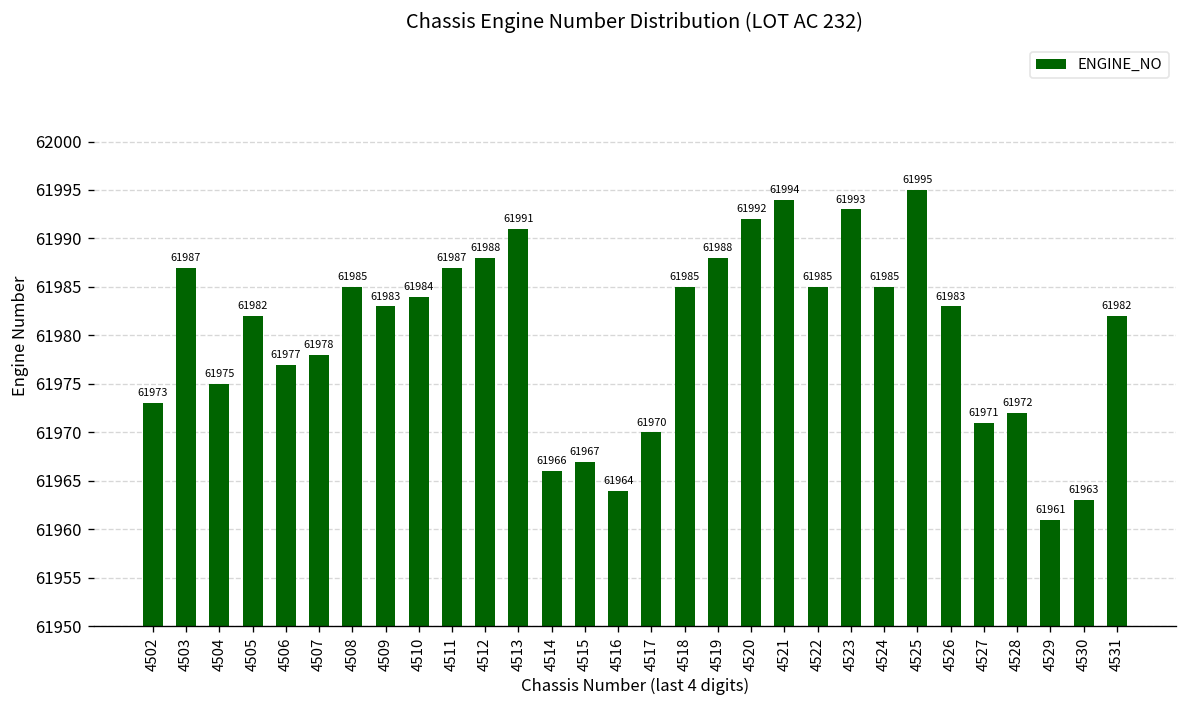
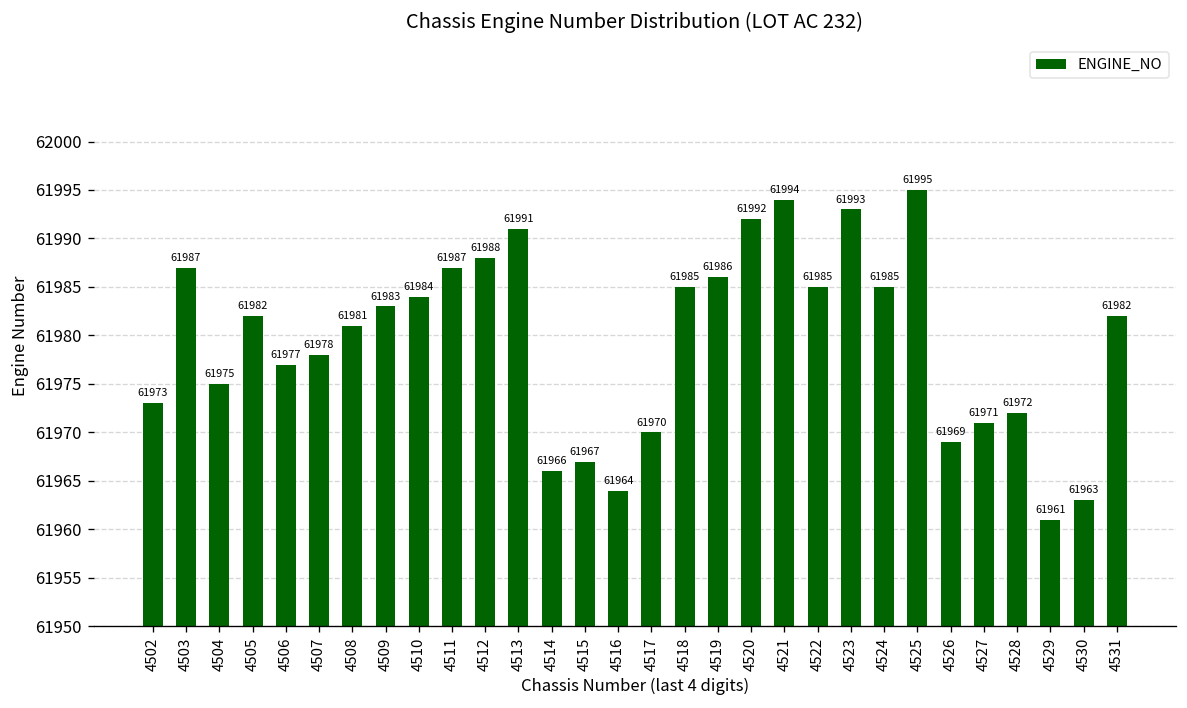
  {
    "4502": 61973,
    "4503": 61987,
    "4504": 61975,
    "4505": 61982,
    "4506": 61977,
    "4507": 61978,
-   "4508": 61985,
+   "4508": 61981,
    "4509": 61983,
    "4510": 61984,
    "4511": 61987,
    "4512": 61988,
    "4513": 61991,
    "4514": 61966,
    "4515": 61967,
    "4516": 61964,
    "4517": 61970,
    "4518": 61985,
-   "4519": 61988,
+   "4519": 61986,
    "4520": 61992,
    "4521": 61994,
    "4522": 61985,
    "4523": 61993,
    "4524": 61985,
    "4525": 61995,
-   "4526": 61983,
+   "4526": 61969,
    "4527": 61971,
    "4528": 61972,
    "4529": 61961,
    "4530": 61963,
    "4531": 61982
  }
